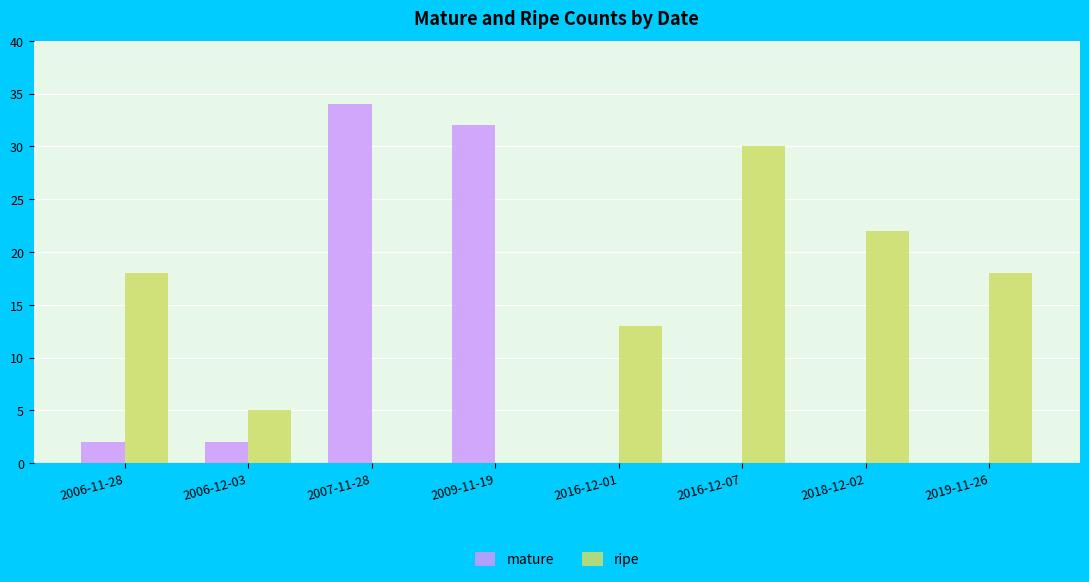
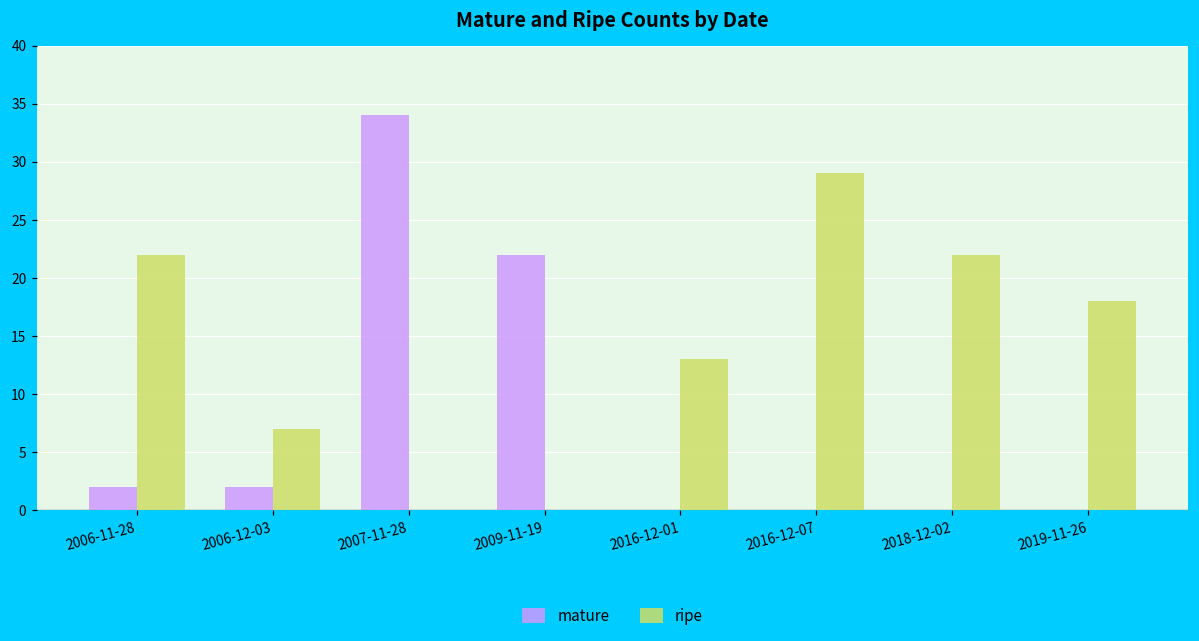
  {
    "mature": {
      "2006-11-28": 2,
      "2006-12-03": 2,
      "2007-11-28": 34,
-     "2009-11-19": 32,
+     "2009-11-19": 22,
      "2016-12-01": 0,
      "2016-12-07": 0,
      "2018-12-02": 0,
      "2019-11-26": 0
    },
    "ripe": {
-     "2006-11-28": 18,
-     "2006-12-03": 5,
+     "2006-11-28": 22,
+     "2006-12-03": 7,
      "2007-11-28": 0,
      "2009-11-19": 0,
      "2016-12-01": 13,
-     "2016-12-07": 30,
+     "2016-12-07": 29,
      "2018-12-02": 22,
      "2019-11-26": 18
    }
  }
